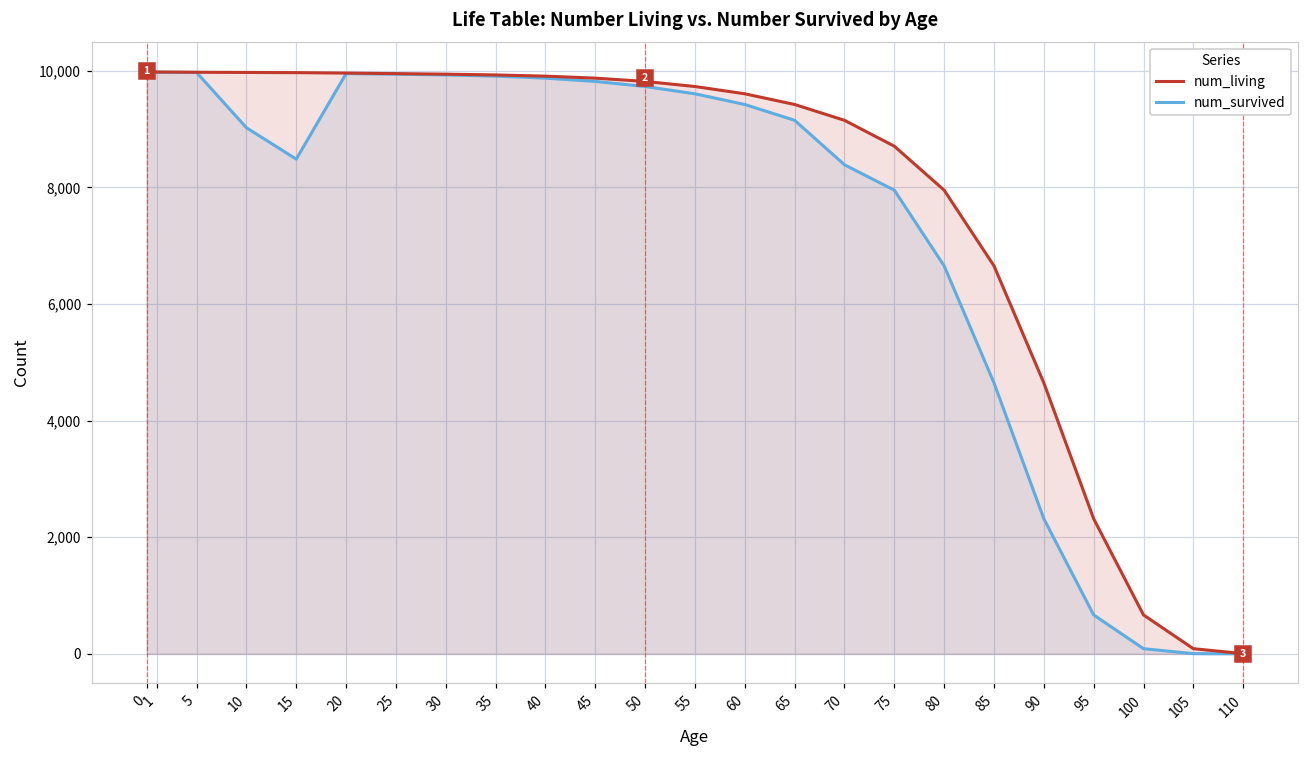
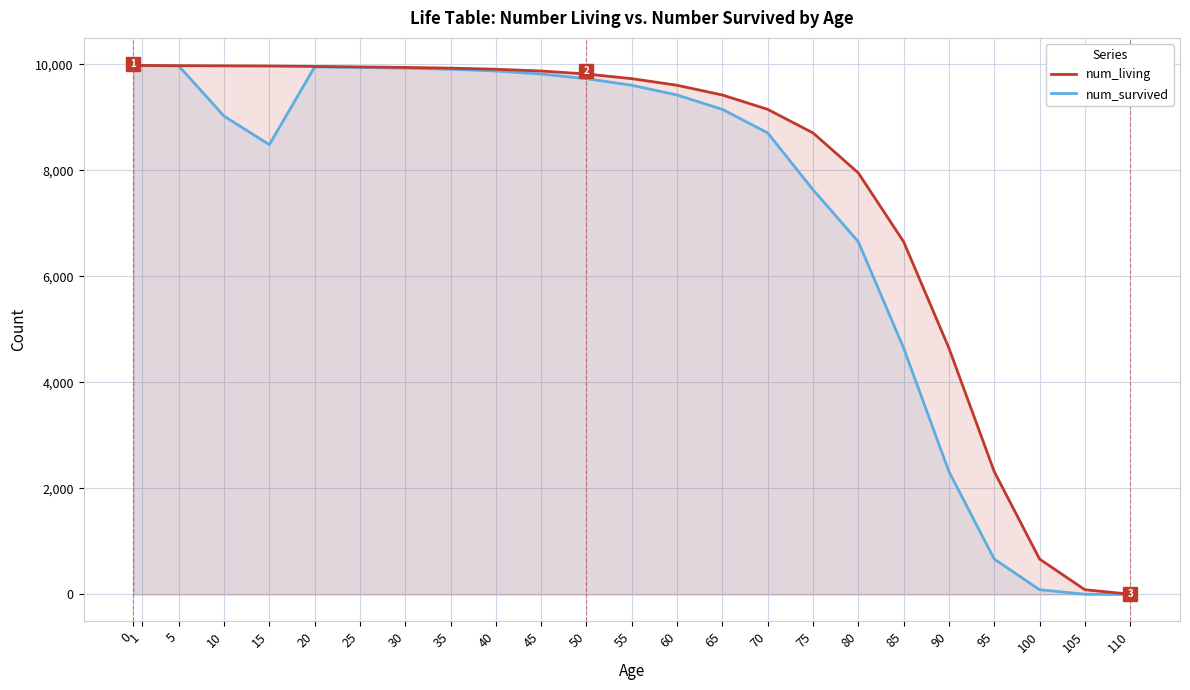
  {
    "num_survived": {
      "10": "9,000",
      "15": "8,500",
      "45": "9,800",
      "50": "9,700",
      "55": "9,600",
      "60": "9,400",
      "65": "9,200",
-     "70": "8,400",
-     "75": "8,000",
+     "70": "8,700",
+     "75": "7,600",
      "80": "6,700",
      "85": "4,600",
      "90": "2,300",
      "95": "700",
      "100": "100",
      "105": "0"
    }
  }
